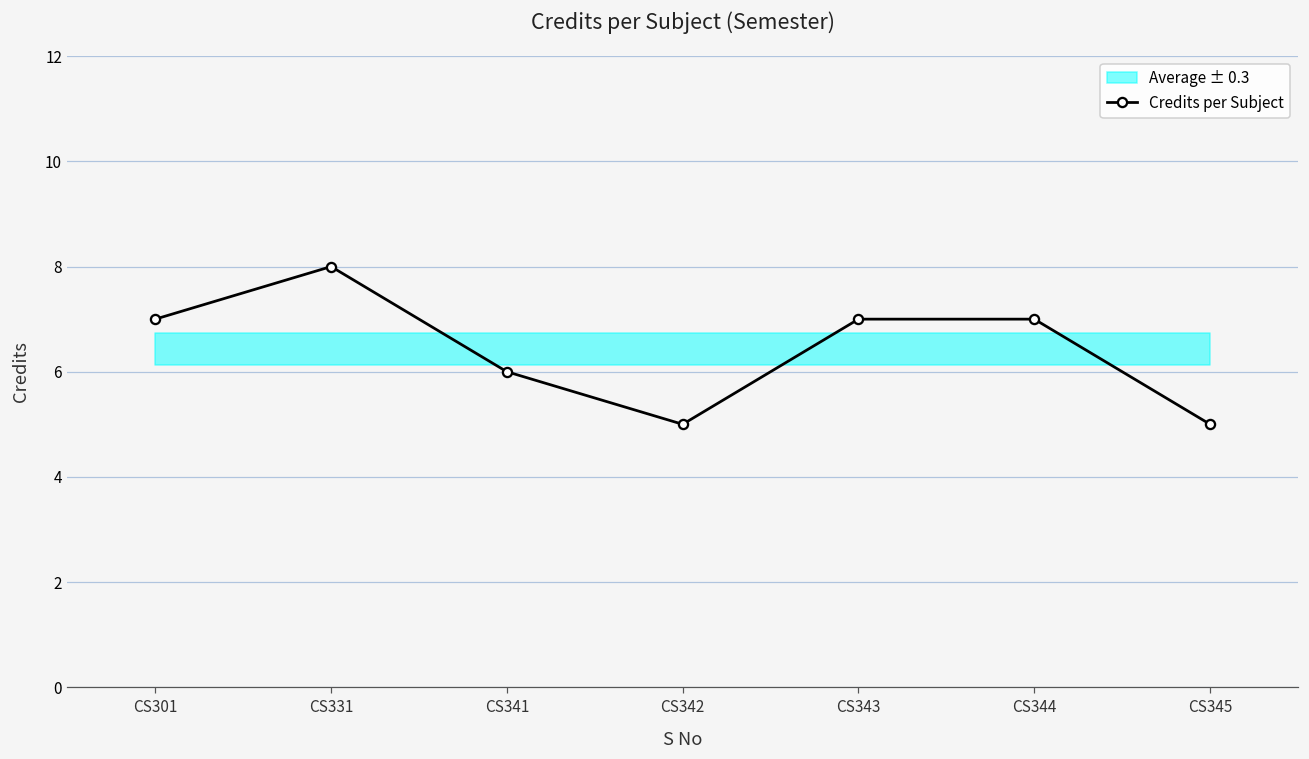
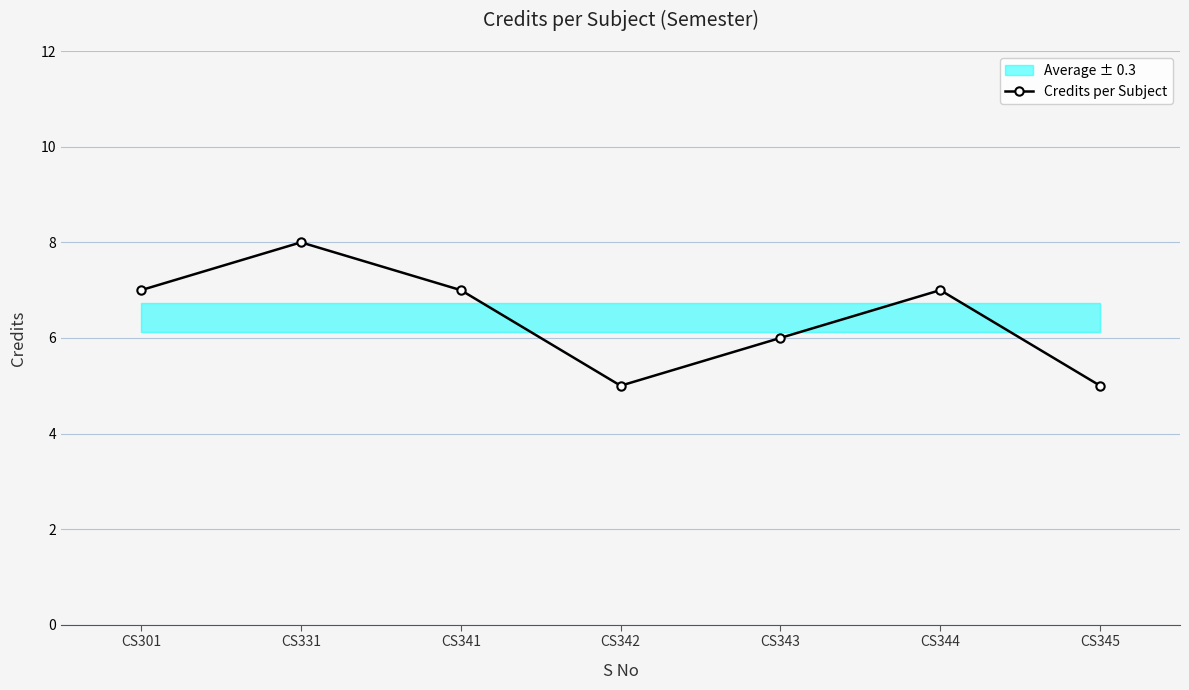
  {
    "Credits per Subject": {
      "CS301": 7,
      "CS331": 8,
-     "CS341": 6,
+     "CS341": 7,
      "CS342": 5,
-     "CS343": 7,
+     "CS343": 6,
      "CS344": 7,
      "CS345": 5
    },
    "Average ± 0.3": {
      "CS301": 6.7,
      "CS331": 6.7,
      "CS341": 6.7,
      "CS342": 6.7,
      "CS343": 6.7,
      "CS344": 6.7,
      "CS345": 6.7
    }
  }
